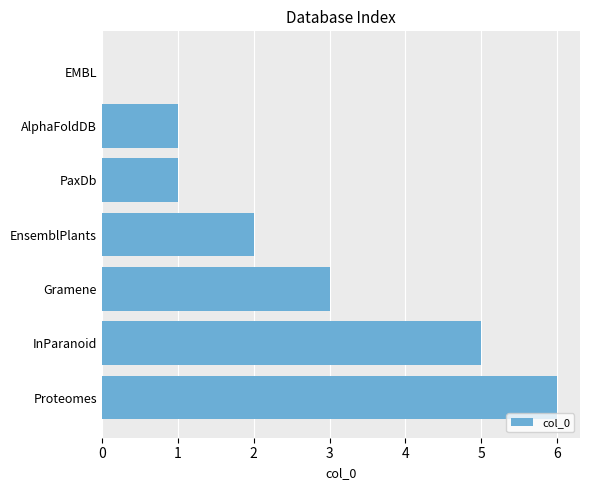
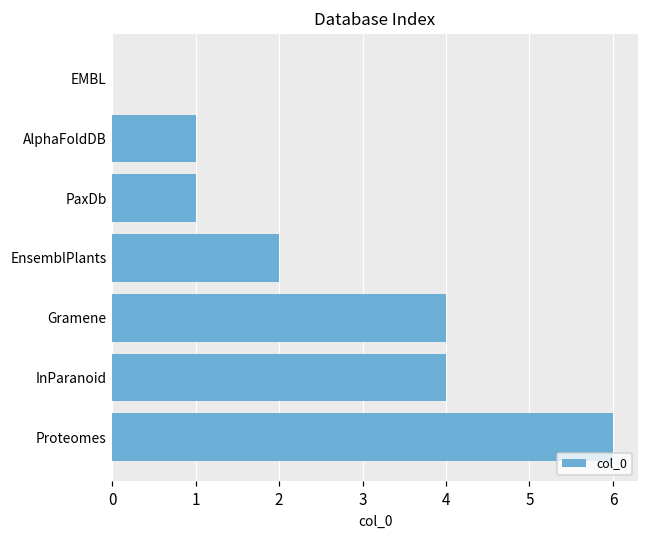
  {
    "EMBL": 0,
    "AlphaFoldDB": 1,
    "PaxDb": 1,
    "EnsemblPlants": 2,
-   "Gramene": 3,
-   "InParanoid": 5,
+   "Gramene": 4,
+   "InParanoid": 4,
    "Proteomes": 6
  }
